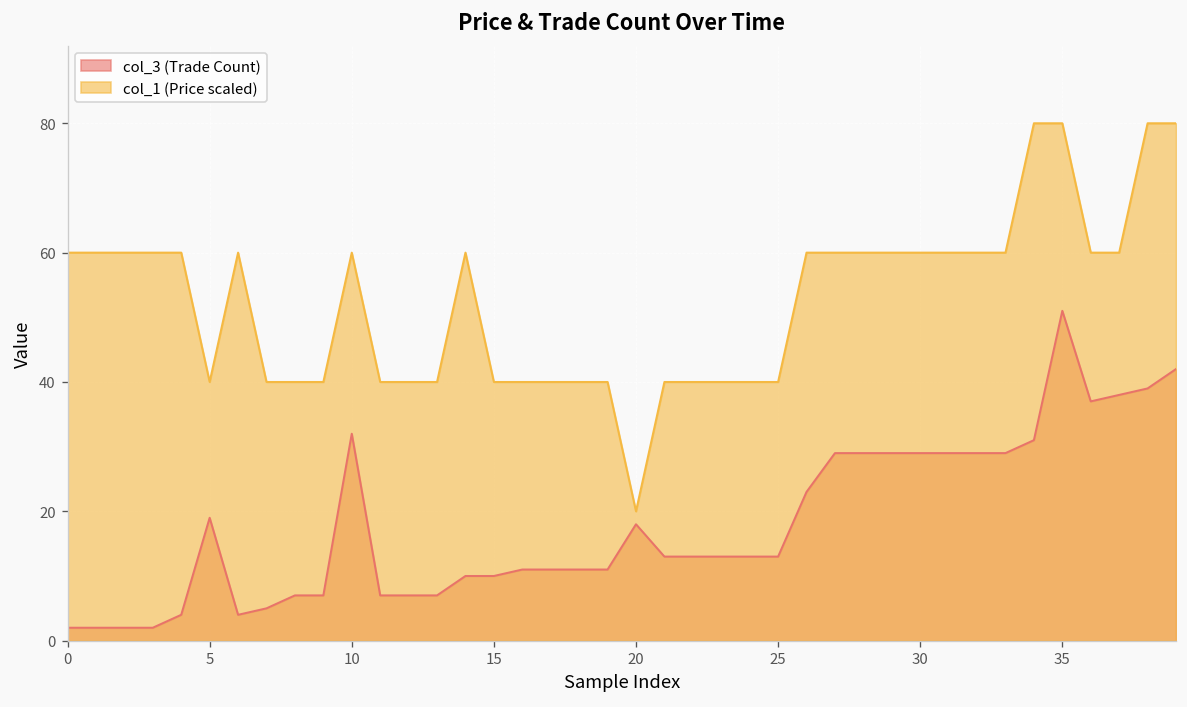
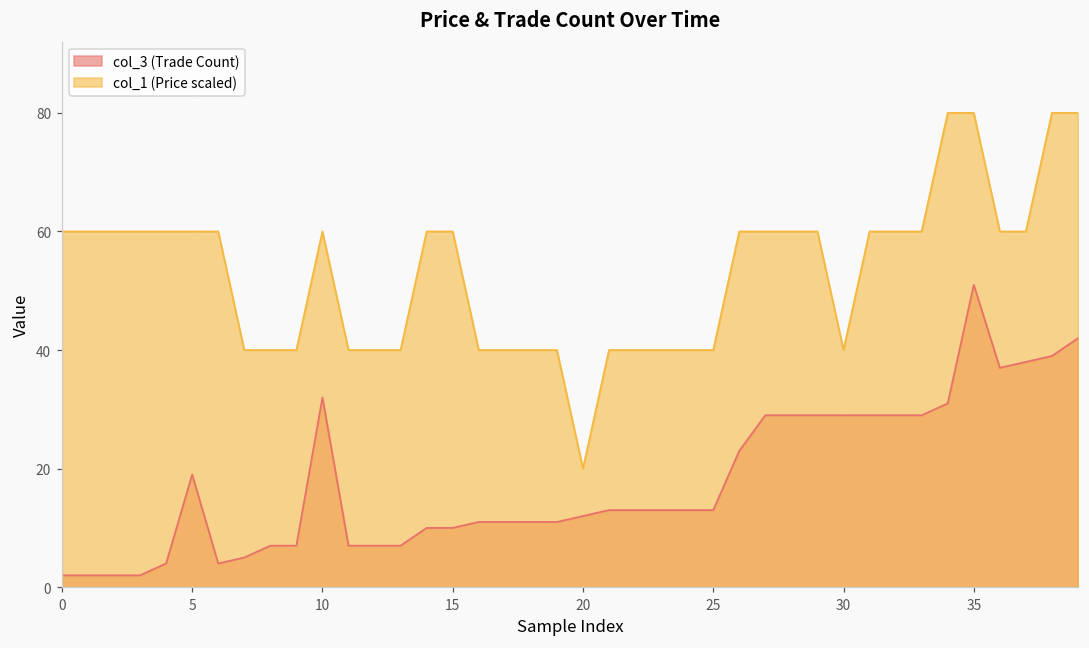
  {
    "col_3 (Trade Count)": {
      "0": 2,
      "5": 19,
      "10": 32,
      "15": 10,
-     "20": 18,
+     "20": 12,
      "25": 13,
      "30": 29,
      "35": 51
    },
    "col_1 (Price scaled)": {
      "0": 60,
-     "5": 40,
+     "5": 60,
      "10": 60,
-     "15": 40,
+     "15": 60,
      "20": 20,
      "25": 40,
-     "30": 60,
+     "30": 40,
      "35": 80
    }
  }
